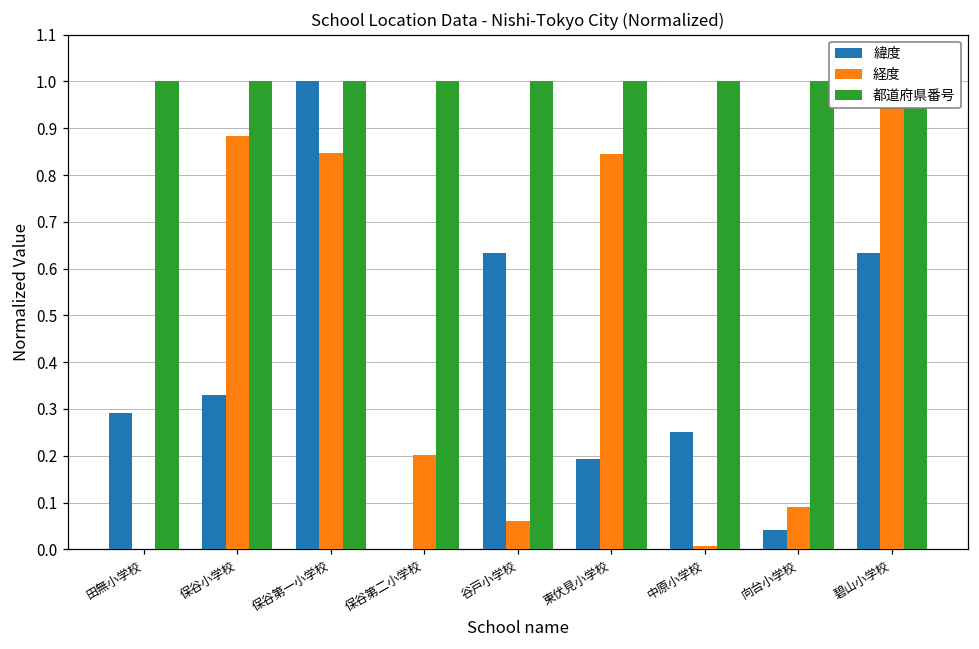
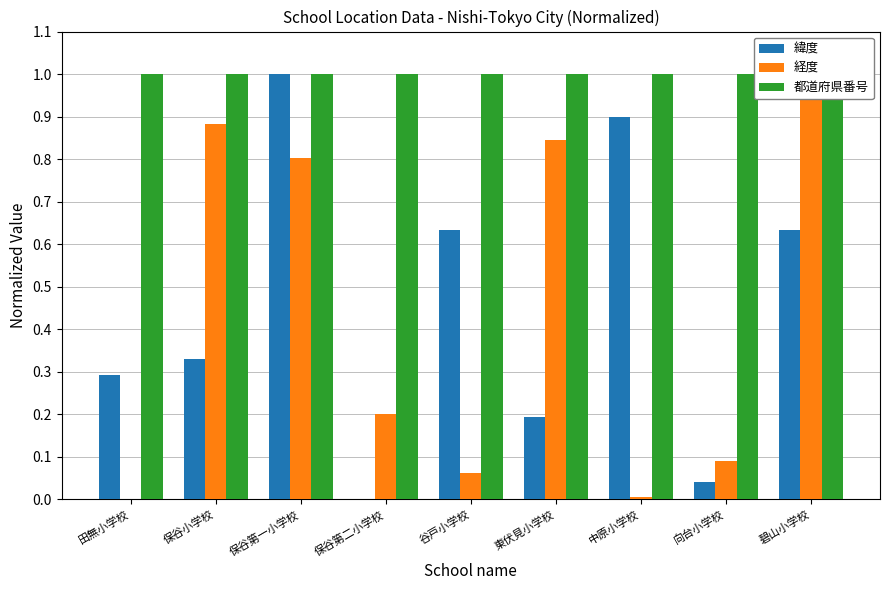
  {
    "緯度": {
      "田無小学校": 0.29,
      "保谷小学校": 0.33,
      "保谷第一小学校": 1.00,
      "保谷第二小学校": 0.00,
      "谷戸小学校": 0.63,
      "東伏見小学校": 0.19,
-     "中原小学校": 0.25,
+     "中原小学校": 0.90,
      "向台小学校": 0.04,
      "碧山小学校": 0.63
    },
    "経度": {
      "田無小学校": 0.00,
      "保谷小学校": 0.88,
-     "保谷第一小学校": 0.85,
+     "保谷第一小学校": 0.80,
      "保谷第二小学校": 0.20,
      "谷戸小学校": 0.06,
      "東伏見小学校": 0.85,
      "中原小学校": 0.01,
      "向台小学校": 0.09
    },
    "都道府県番号": {
      "田無小学校": 1.00,
      "保谷小学校": 1.00,
      "保谷第一小学校": 1.00,
      "保谷第二小学校": 1.00,
      "谷戸小学校": 1.00,
      "東伏見小学校": 1.00,
      "中原小学校": 1.00,
      "向台小学校": 1.00
    }
  }
